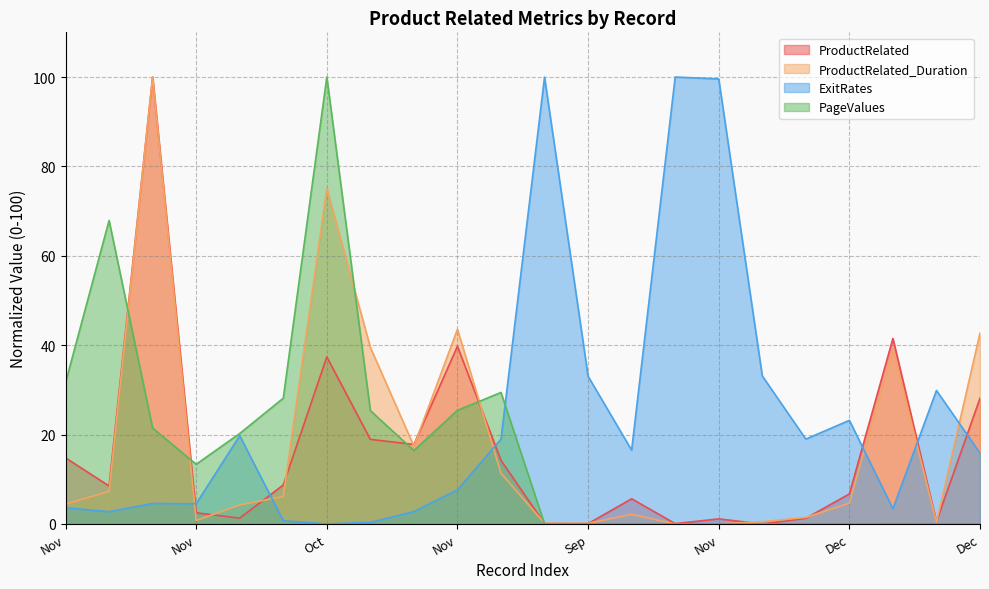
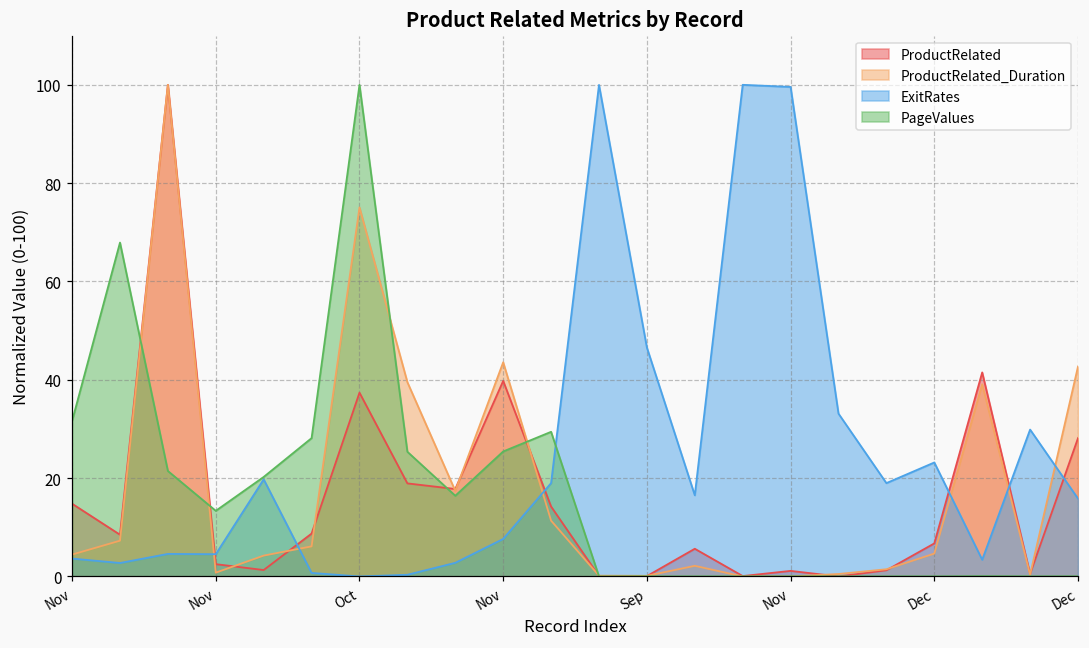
  {
    "ExitRates": {
-     "Sep": 33
+     "Sep": 47
    }
  }
